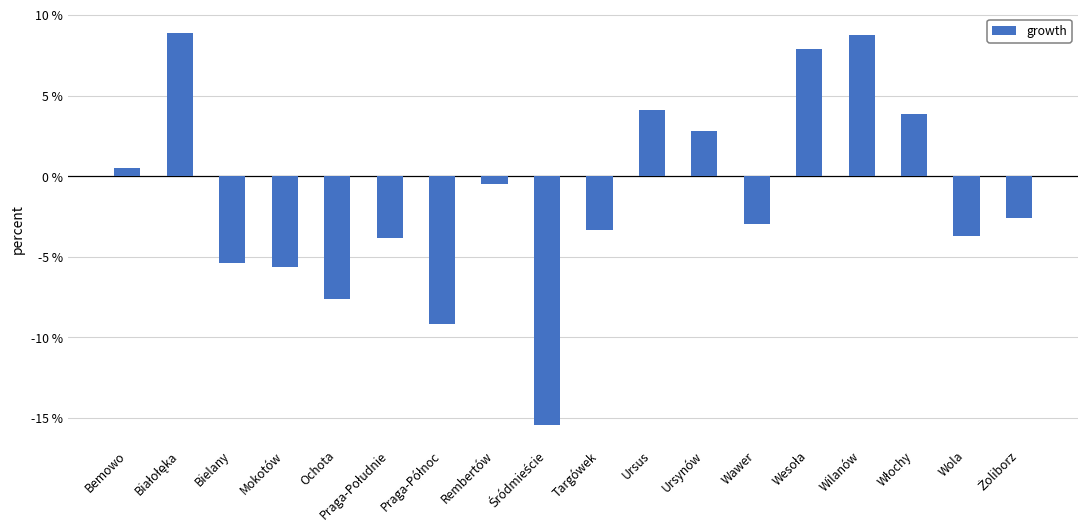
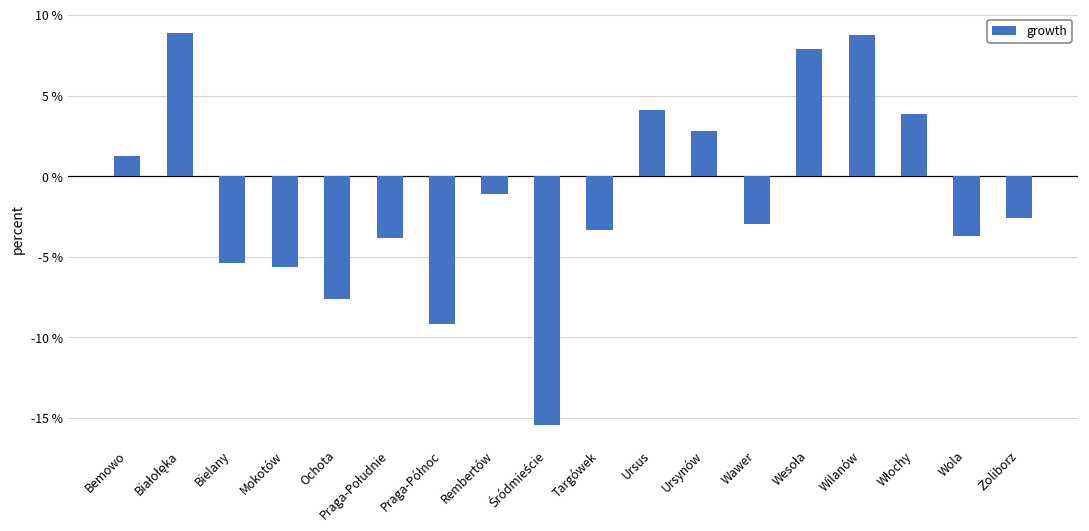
  {
-   "Bemowo": "0.5 %",
+   "Bemowo": "1.3 %",
    "Białołęka": "8.9 %",
    "Bielany": "-5.4 %",
    "Mokotów": "-5.6 %",
    "Ochota": "-7.6 %",
    "Praga-Południe": "-3.8 %",
    "Praga-Północ": "-9.2 %",
-   "Rembertów": "-0.5 %",
+   "Rembertów": "-1.1 %",
    "Śródmieście": "-15.4 %",
    "Targówek": "-3.4 %",
    "Ursus": "4.1 %",
    "Ursynów": "2.8 %",
    "Wawer": "-3.0 %",
    "Wesoła": "7.9 %",
    "Wilanów": "8.8 %",
    "Włochy": "3.9 %",
    "Wola": "-3.7 %",
    "Żoliborz": "-2.6 %"
  }
